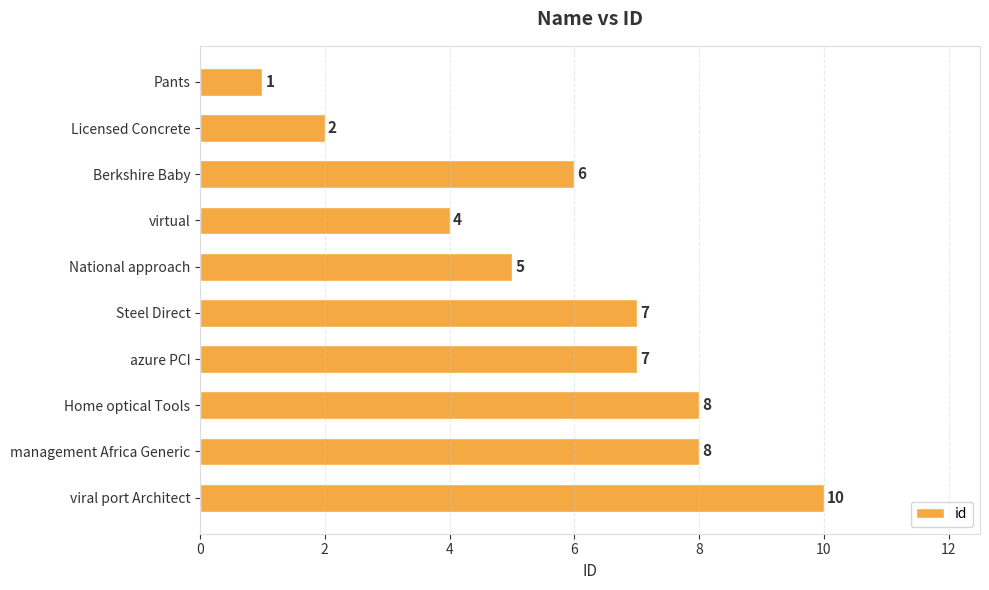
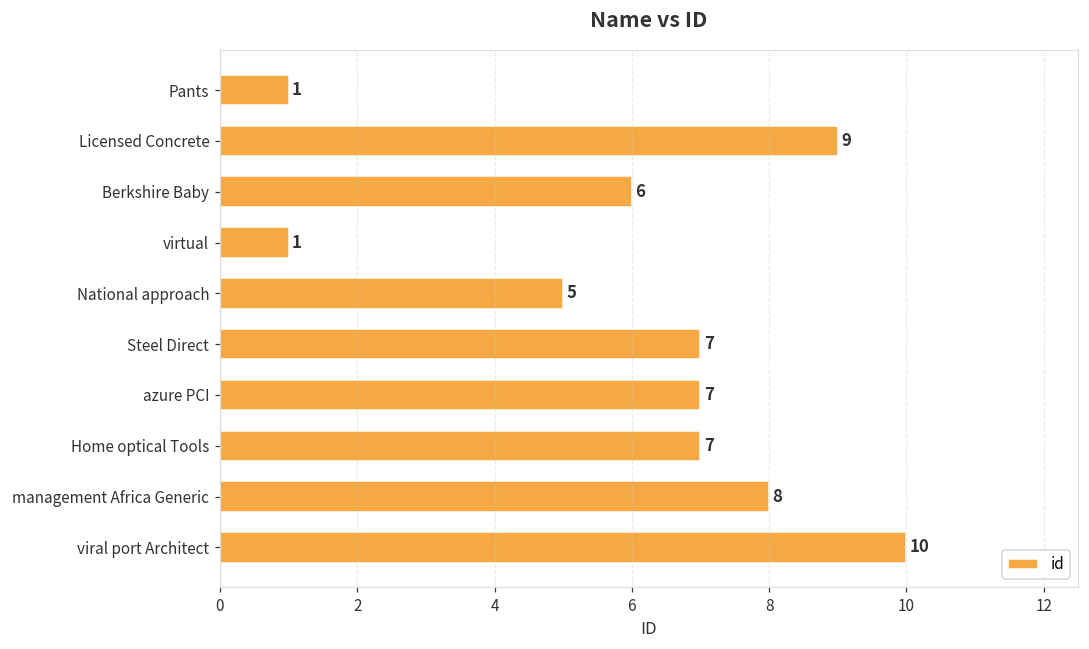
  {
    "Pants": 1,
-   "Licensed Concrete": 2,
+   "Licensed Concrete": 9,
    "Berkshire Baby": 6,
-   "virtual": 4,
+   "virtual": 1,
    "National approach": 5,
    "Steel Direct": 7,
    "azure PCI": 7,
-   "Home optical Tools": 8,
+   "Home optical Tools": 7,
    "management Africa Generic": 8,
    "viral port Architect": 10
  }
